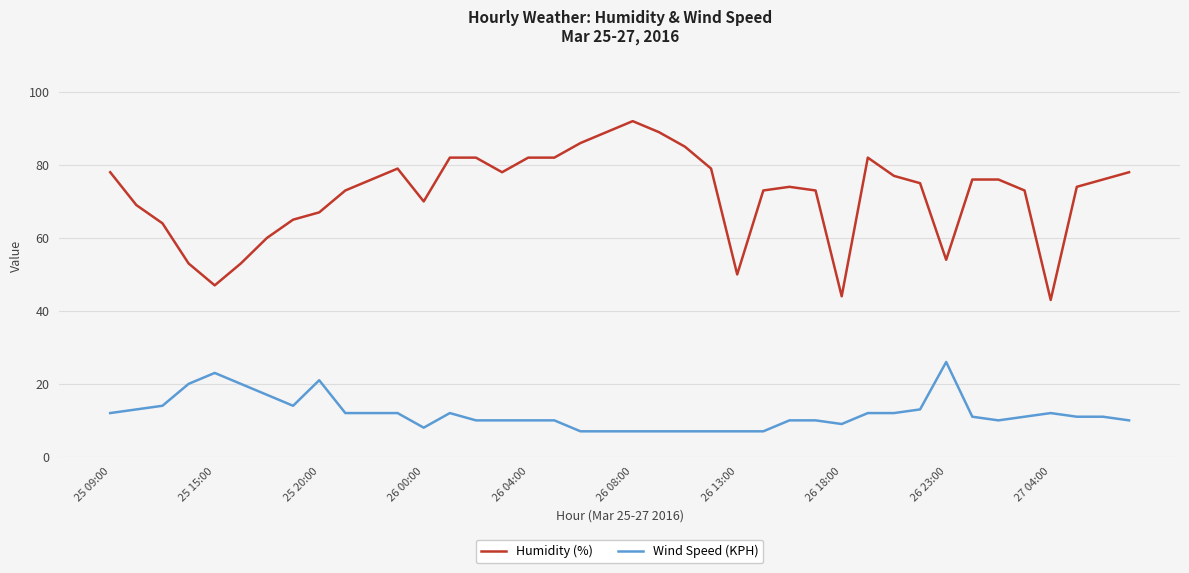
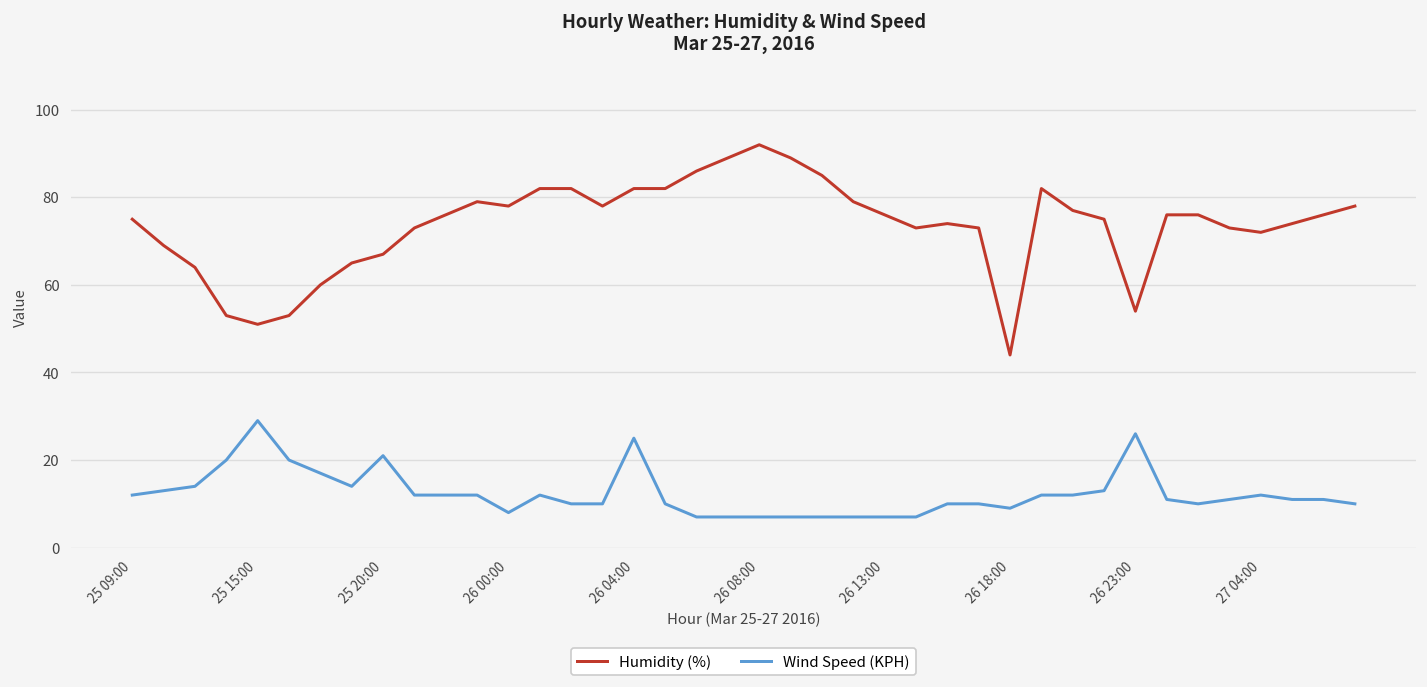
  {
    "Humidity (%)": {
-     "25 09:00": 78,
-     "25 15:00": 47,
+     "25 09:00": 75,
+     "25 15:00": 51,
      "25 20:00": 67,
-     "26 00:00": 70,
+     "26 00:00": 78,
      "26 04:00": 82,
      "26 08:00": 92,
-     "26 13:00": 50,
+     "26 13:00": 76,
      "26 18:00": 44,
      "26 23:00": 54,
-     "27 04:00": 43
+     "27 04:00": 72
    },
    "Wind Speed (KPH)": {
      "25 09:00": 12,
-     "25 15:00": 23,
+     "25 15:00": 29,
      "25 20:00": 21,
      "26 00:00": 8,
-     "26 04:00": 10,
+     "26 04:00": 25,
      "26 08:00": 7,
      "26 13:00": 7,
      "26 18:00": 9,
      "26 23:00": 26,
      "27 04:00": 12
    }
  }
